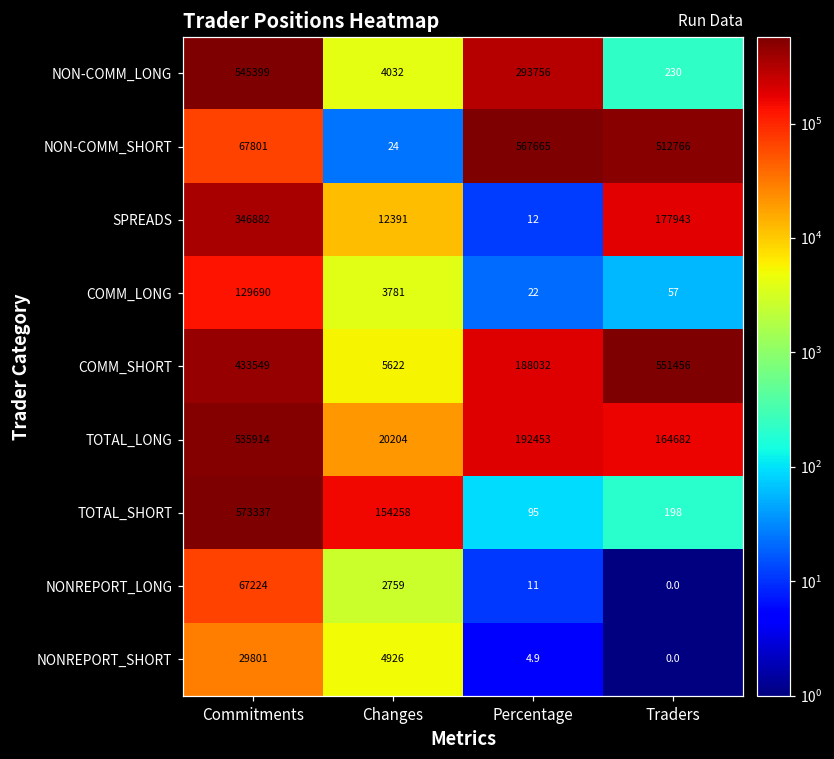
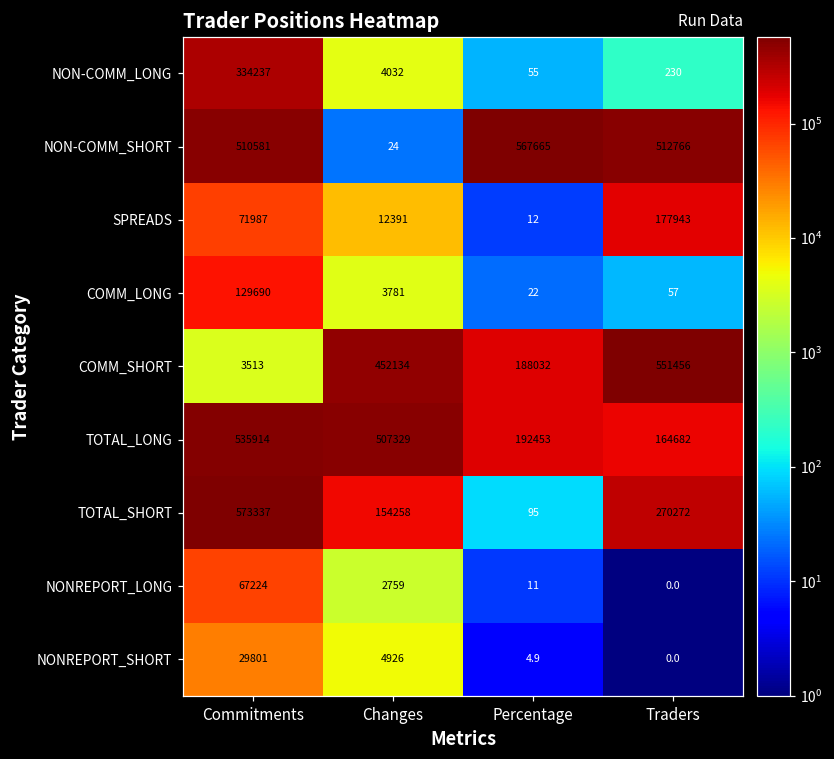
  {
    "NON-COMM_LONG": {
-     "Commitments": 545399,
+     "Commitments": 334237,
      "Changes": 4032,
-     "Percentage": 293756,
+     "Percentage": 55,
      "Traders": 230
    },
    "NON-COMM_SHORT": {
-     "Commitments": 67801,
+     "Commitments": 510581,
      "Changes": 24,
      "Percentage": 567665,
      "Traders": 512766
    },
    "SPREADS": {
-     "Commitments": 346882,
+     "Commitments": 71987,
      "Changes": 12391,
      "Percentage": 12,
      "Traders": 177943
    },
    "COMM_LONG": {
      "Commitments": 129690,
      "Changes": 3781,
      "Percentage": 22,
      "Traders": 57
    },
    "COMM_SHORT": {
-     "Commitments": 433549,
-     "Changes": 5622,
+     "Commitments": 3513,
+     "Changes": 452134,
      "Percentage": 188032,
      "Traders": 551456
    },
    "TOTAL_LONG": {
      "Commitments": 535914,
-     "Changes": 20204,
+     "Changes": 507329,
      "Percentage": 192453,
      "Traders": 164682
    },
    "TOTAL_SHORT": {
      "Commitments": 573337,
      "Changes": 154258,
      "Percentage": 95,
-     "Traders": 198
+     "Traders": 270272
    },
    "NONREPORT_LONG": {
      "Commitments": 67224,
      "Changes": 2759,
      "Percentage": 11,
      "Traders": 0.0
    },
    "NONREPORT_SHORT": {
      "Commitments": 29801,
      "Changes": 4926,
      "Percentage": 4.9,
      "Traders": 0.0
    }
  }
